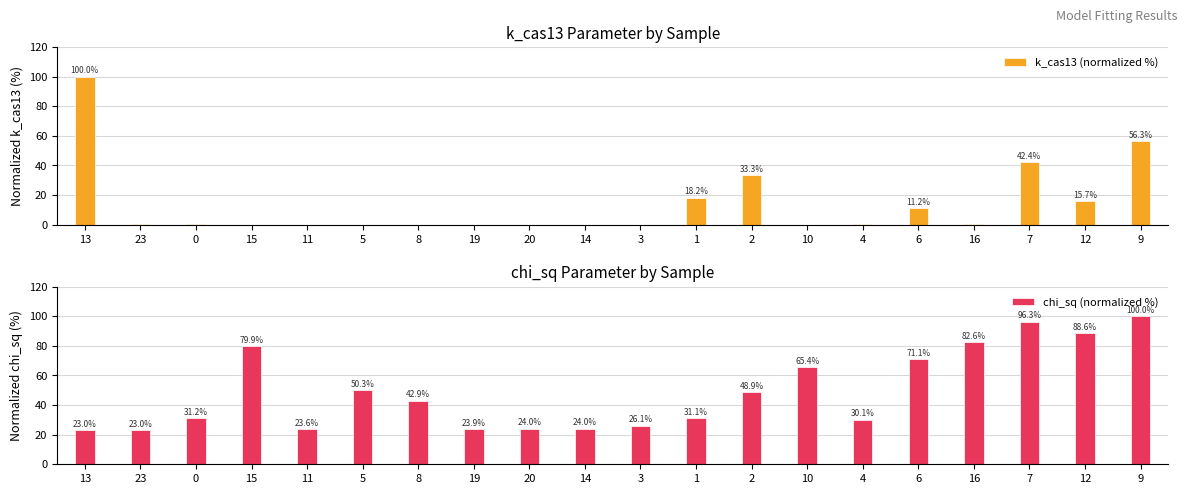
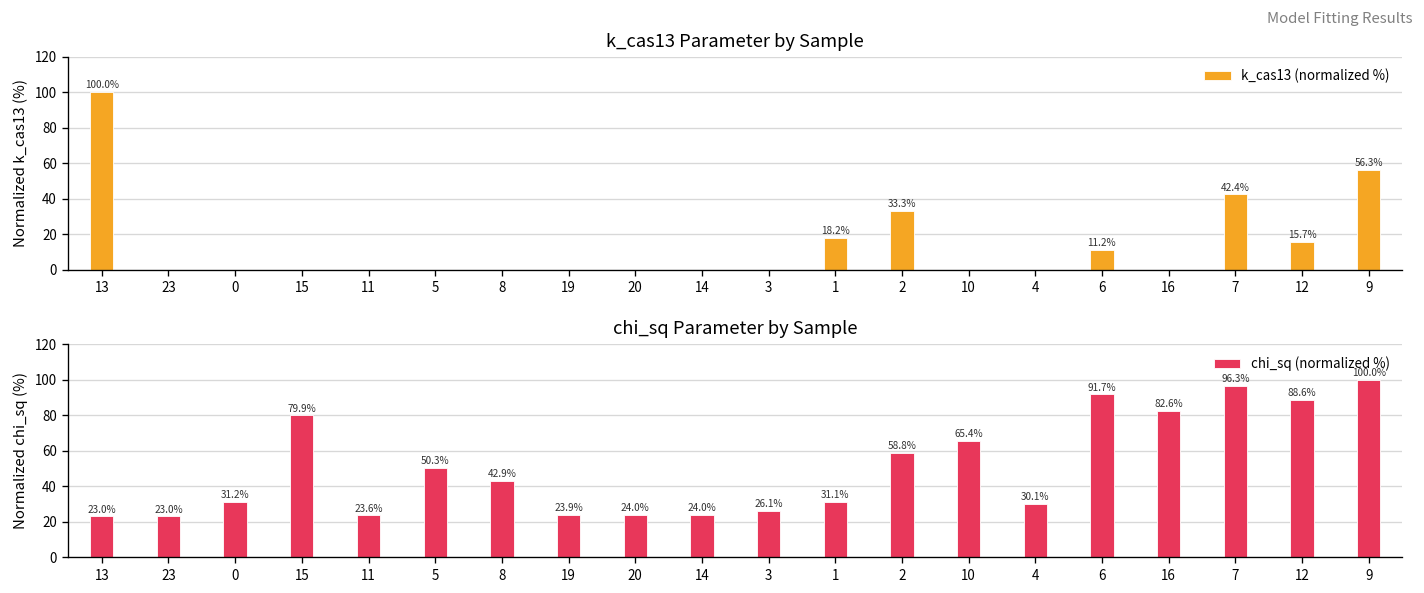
  {
    "k_cas13 Parameter by Sample": {
      "13": "100.0%",
      "1": "18.2%",
      "2": "33.3%",
      "6": "11.2%",
      "7": "42.4%",
      "12": "15.7%",
      "9": "56.3%"
    },
    "chi_sq Parameter by Sample": {
      "13": "23.0%",
      "23": "23.0%",
      "0": "31.2%",
      "15": "79.9%",
      "11": "23.6%",
      "5": "50.3%",
      "8": "42.9%",
      "19": "23.9%",
      "20": "24.0%",
      "14": "24.0%",
      "3": "26.1%",
      "1": "31.1%",
-     "2": "48.9%",
+     "2": "58.8%",
      "10": "65.4%",
      "4": "30.1%",
-     "6": "71.1%",
+     "6": "91.7%",
      "16": "82.6%",
      "7": "96.3%",
      "12": "88.6%",
      "9": "100.0%"
    }
  }
